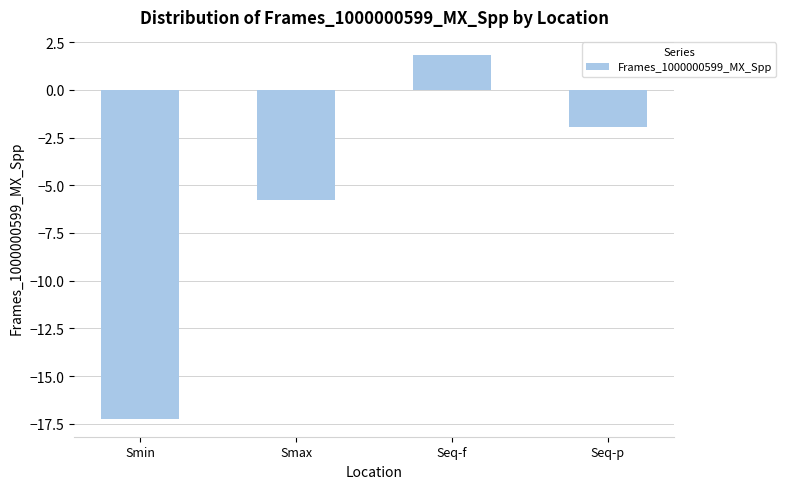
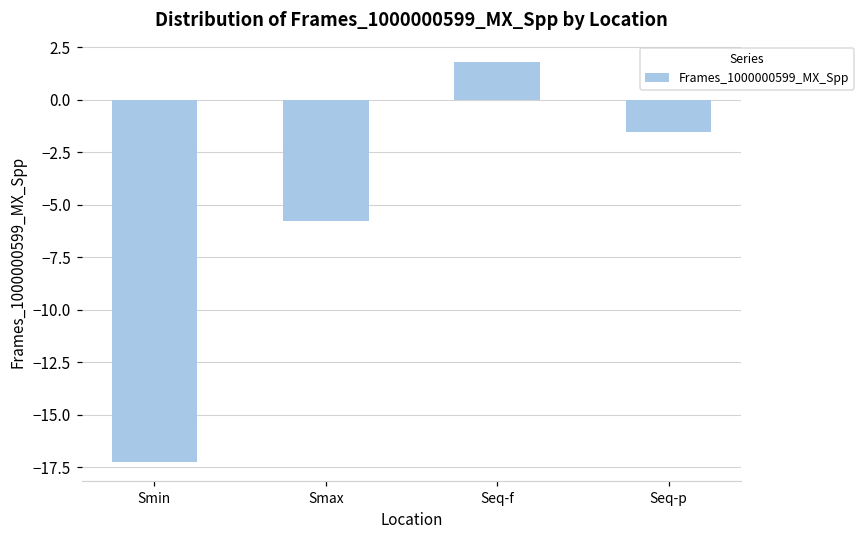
  {
    "Smin": -17.2,
    "Smax": -5.8,
    "Seq-f": 1.8,
-   "Seq-p": -2.0
+   "Seq-p": -1.5
  }
